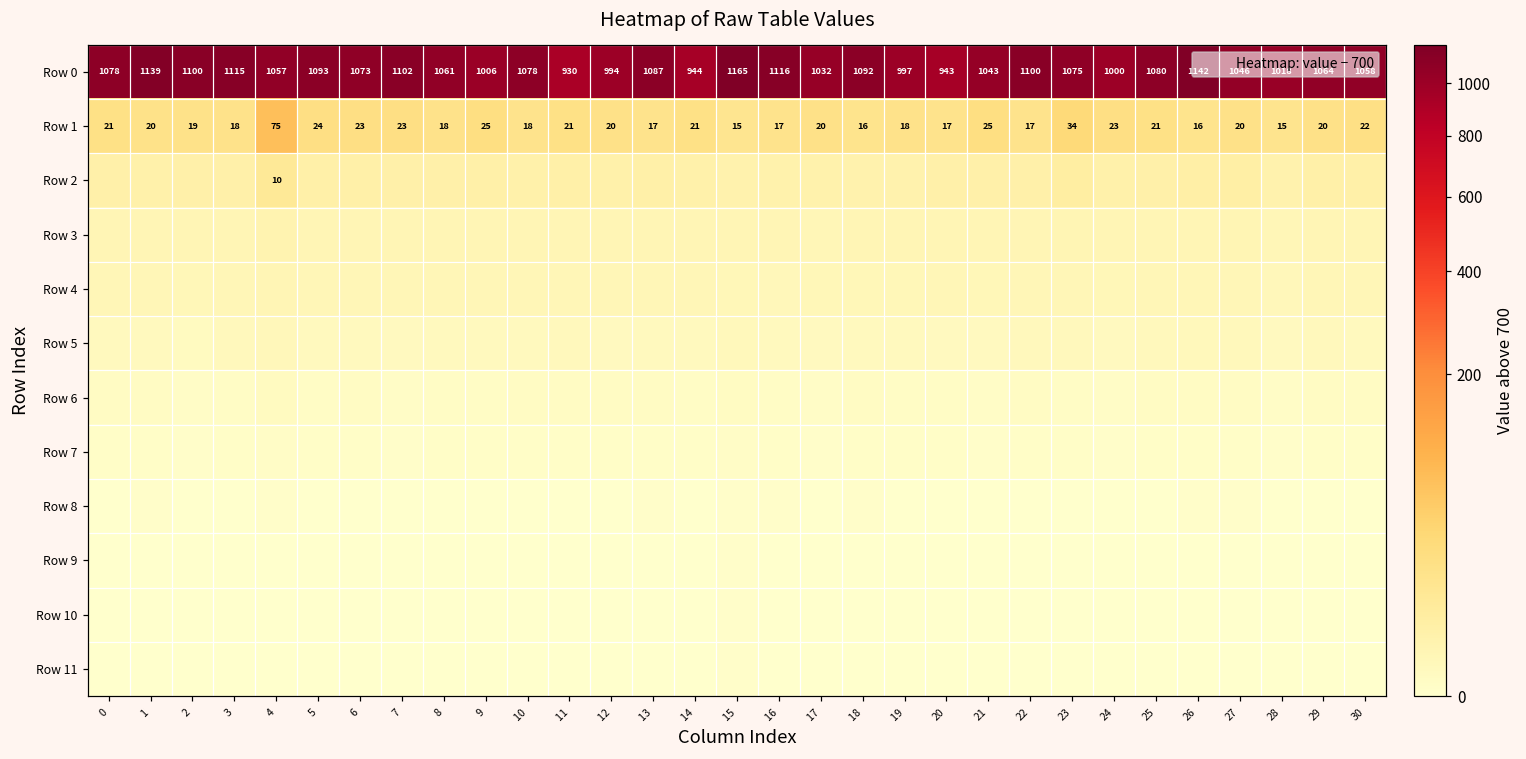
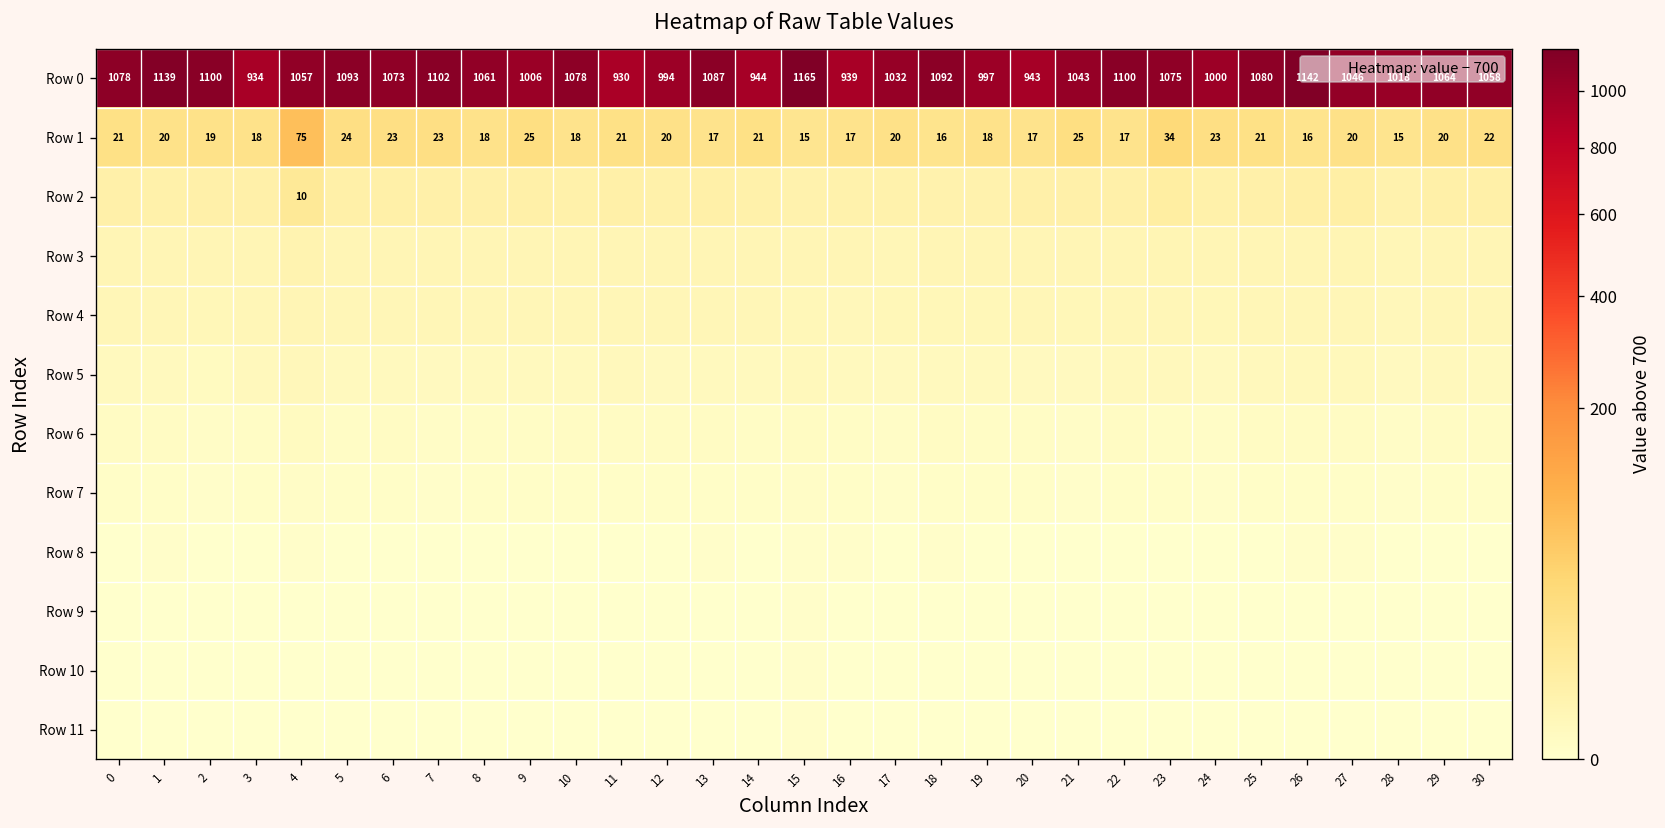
  {
    "Row 0": {
      "0": 1078,
      "1": 1139,
      "2": 1100,
-     "3": 1115,
+     "3": 934,
      "4": 1057,
      "5": 1093,
      "6": 1073,
      "7": 1102,
      "8": 1061,
      "9": 1006,
      "10": 1078,
      "11": 930,
      "12": 994,
      "13": 1087,
      "14": 944,
      "15": 1165,
-     "16": 1116,
+     "16": 939,
      "17": 1032,
      "18": 1092,
      "19": 997,
      "20": 943,
      "21": 1043,
      "22": 1100,
      "23": 1075,
      "24": 1000,
      "25": 1080
    },
    "Row 1": {
      "0": 21,
      "1": 20,
      "2": 19,
      "3": 18,
      "4": 75,
      "5": 24,
      "6": 23,
      "7": 23,
      "8": 18,
      "9": 25,
      "10": 18,
      "11": 21,
      "12": 20,
      "13": 17,
      "14": 21,
      "15": 15,
      "16": 17,
      "17": 20,
      "18": 16,
      "19": 18,
      "20": 17,
      "21": 25,
      "22": 17,
      "23": 34,
      "24": 23,
      "25": 21,
      "26": 16,
      "27": 20,
      "28": 15,
      "29": 20,
      "30": 22
    },
    "Row 2": {
      "4": 10
    }
  }
